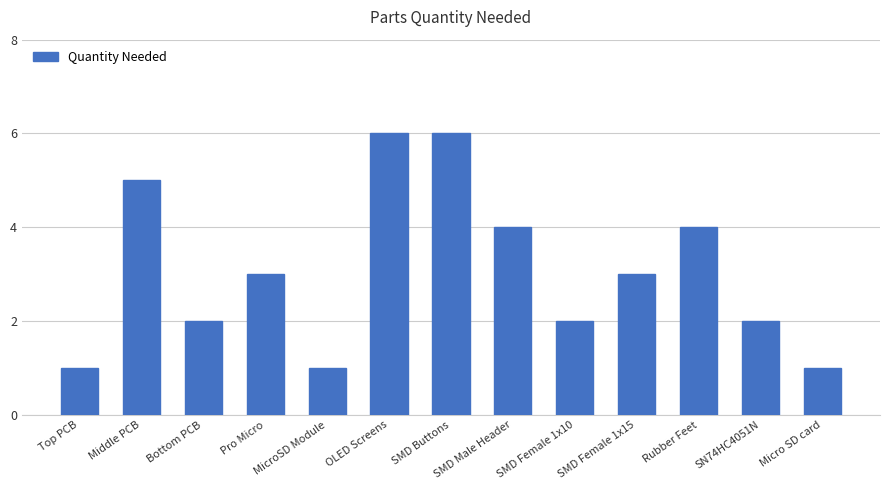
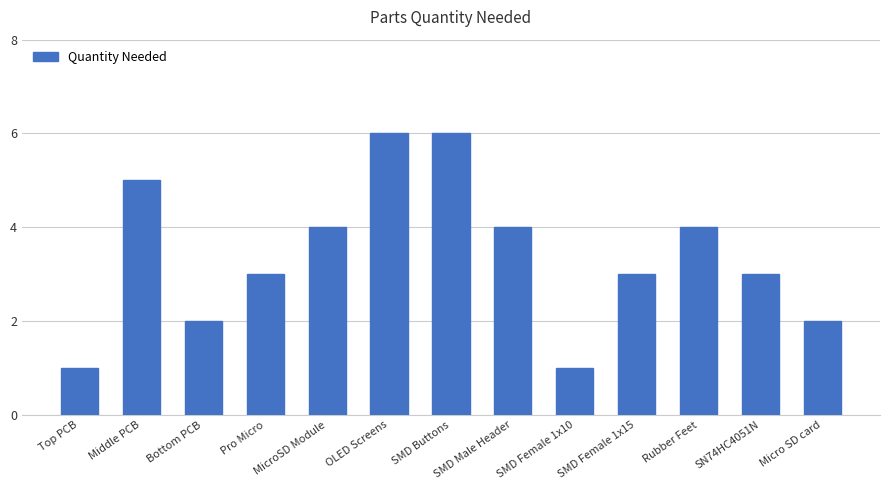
  {
    "Top PCB": 1,
    "Middle PCB": 5,
    "Bottom PCB": 2,
    "Pro Micro": 3,
-   "MicroSD Module": 1,
+   "MicroSD Module": 4,
    "OLED Screens": 6,
    "SMD Buttons": 6,
    "SMD Male Header": 4,
-   "SMD Female 1x10": 2,
+   "SMD Female 1x10": 1,
    "SMD Female 1x15": 3,
    "Rubber Feet": 4,
-   "SN74HC4051N": 2,
-   "Micro SD card": 1
+   "SN74HC4051N": 3,
+   "Micro SD card": 2
  }
